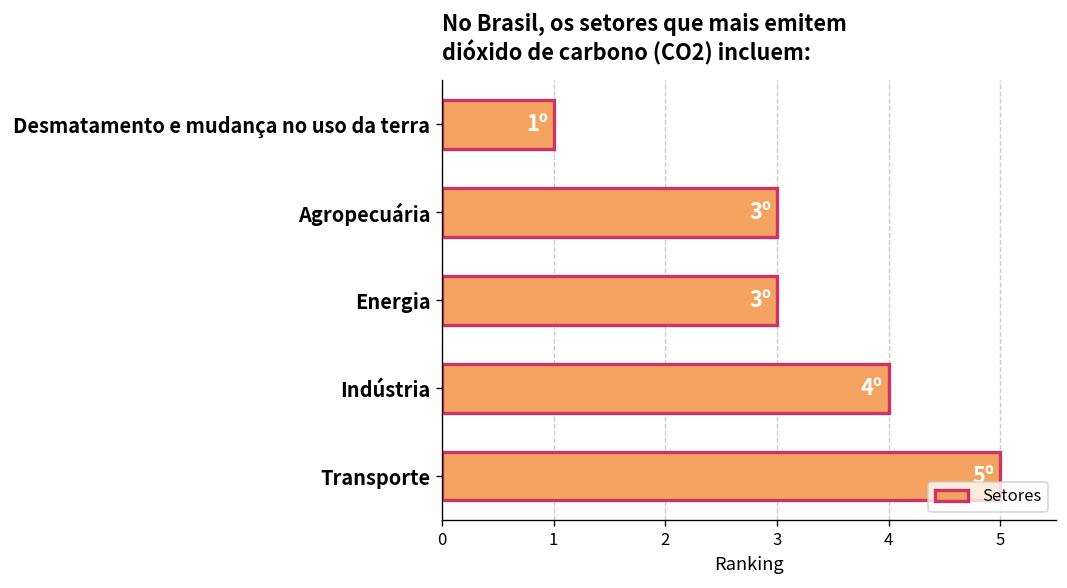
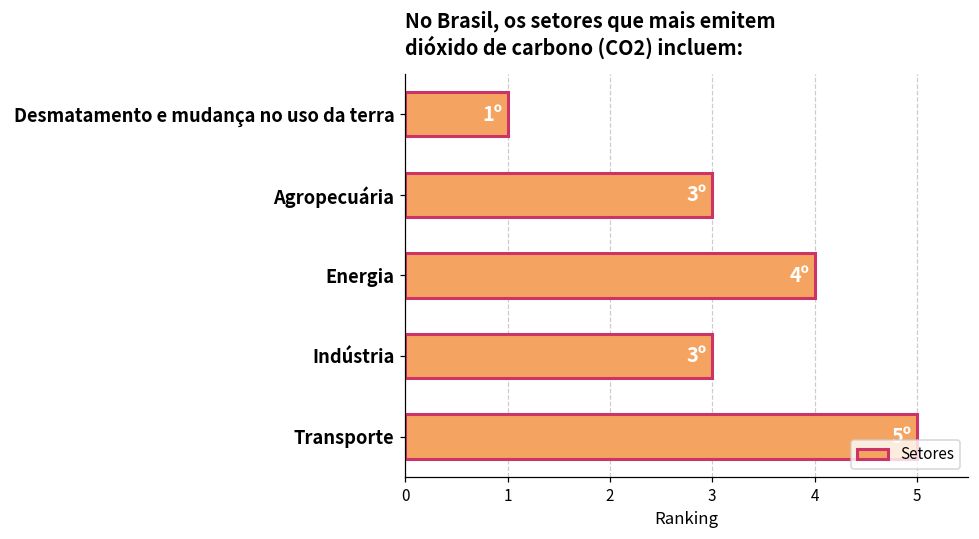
  {
    "Desmatamento e mudança no uso da terra": "1º",
    "Agropecuária": "3º",
-   "Energia": "3º",
-   "Indústria": "4º"
+   "Energia": "4º",
+   "Indústria": "3º"
  }
